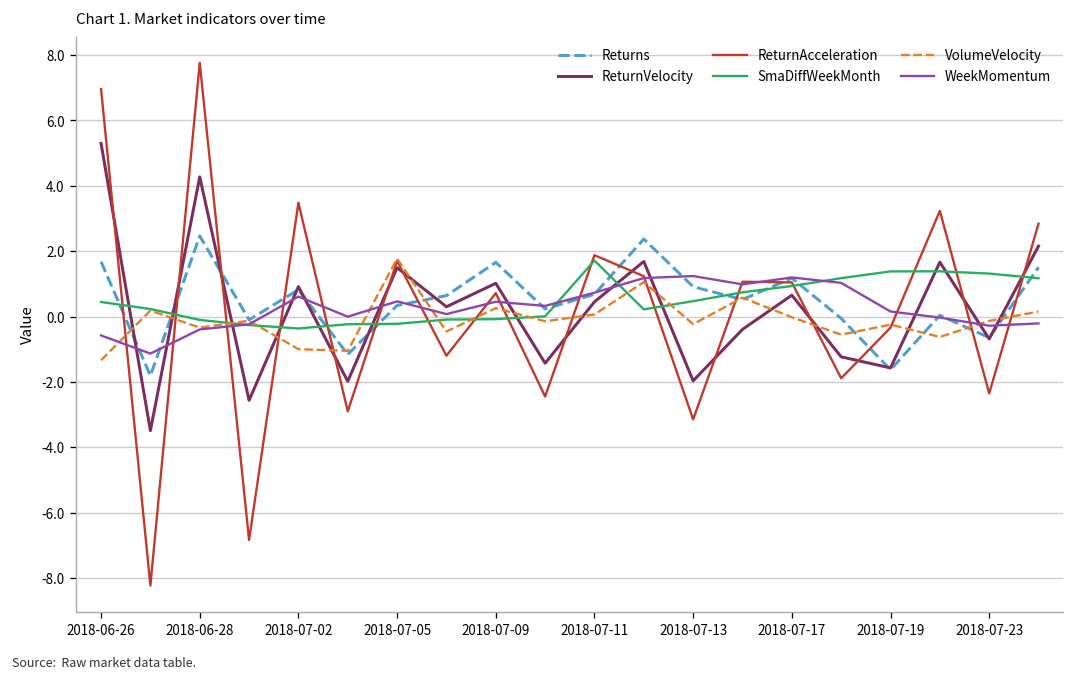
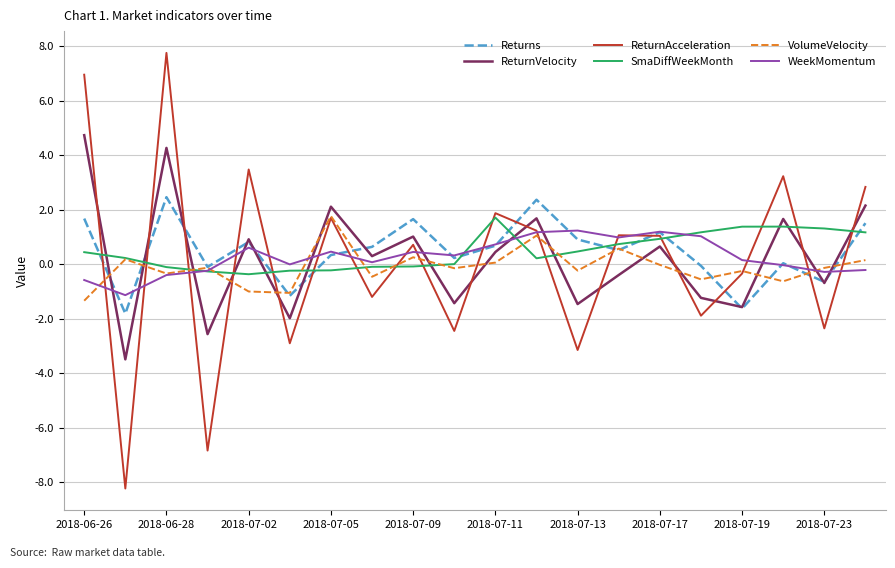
  {
    "Returns": {
      "2018-06-26": 1.7,
      "2018-06-28": 2.5,
      "2018-07-02": 0.8,
      "2018-07-05": 0.3,
      "2018-07-09": 1.7,
      "2018-07-13": 0.9
    },
    "ReturnVelocity": {
-     "2018-06-26": 5.3,
+     "2018-06-26": 4.7,
      "2018-06-28": 4.3,
      "2018-07-02": 0.9,
-     "2018-07-05": 1.5,
+     "2018-07-05": 2.1,
      "2018-07-09": 1.0,
      "2018-07-11": 0.5,
-     "2018-07-13": -2.0,
+     "2018-07-13": -1.5,
      "2018-07-17": 0.7
    },
    "ReturnAcceleration": {
      "2018-06-26": 7.0,
      "2018-06-28": 7.8,
      "2018-07-02": 3.5,
      "2018-07-09": 0.7,
      "2018-07-11": 1.9,
      "2018-07-13": -3.1,
      "2018-07-17": 1.0,
      "2018-07-19": -0.3,
      "2018-07-23": -2.4
    },
    "SmaDiffWeekMonth": {
      "2018-06-26": 0.4,
      "2018-06-28": -0.1,
      "2018-07-02": -0.4,
      "2018-07-05": -0.2,
      "2018-07-09": -0.1,
      "2018-07-11": 1.7,
      "2018-07-13": 0.5,
      "2018-07-17": 0.9,
      "2018-07-19": 1.4,
      "2018-07-23": 1.3
    },
    "VolumeVelocity": {
      "2018-06-26": -1.3,
      "2018-07-02": -1.0,
      "2018-07-09": 0.3,
      "2018-07-11": 0.1,
      "2018-07-13": -0.2,
      "2018-07-17": 0.0,
      "2018-07-19": -0.2,
      "2018-07-23": -0.1
    },
    "WeekMomentum": {
      "2018-06-26": -0.6,
      "2018-07-02": 0.6,
      "2018-07-05": 0.5,
      "2018-07-09": 0.5,
      "2018-07-13": 1.2,
      "2018-07-19": 0.2,
      "2018-07-23": -0.3
    }
  }
